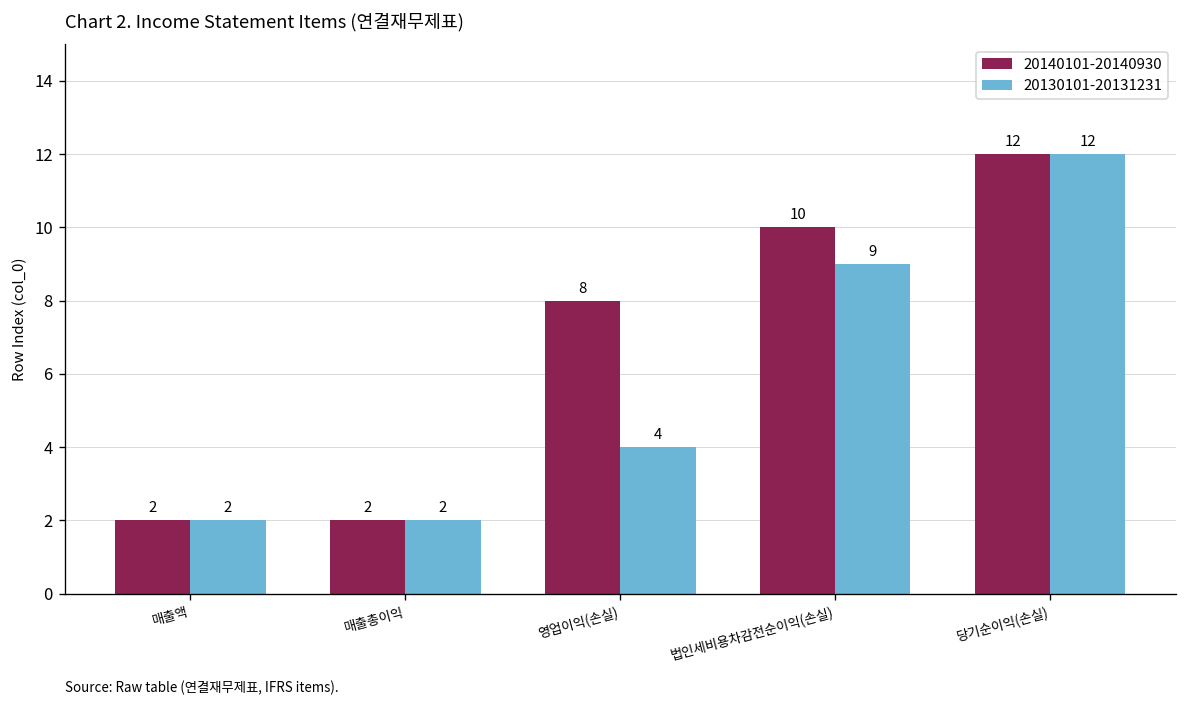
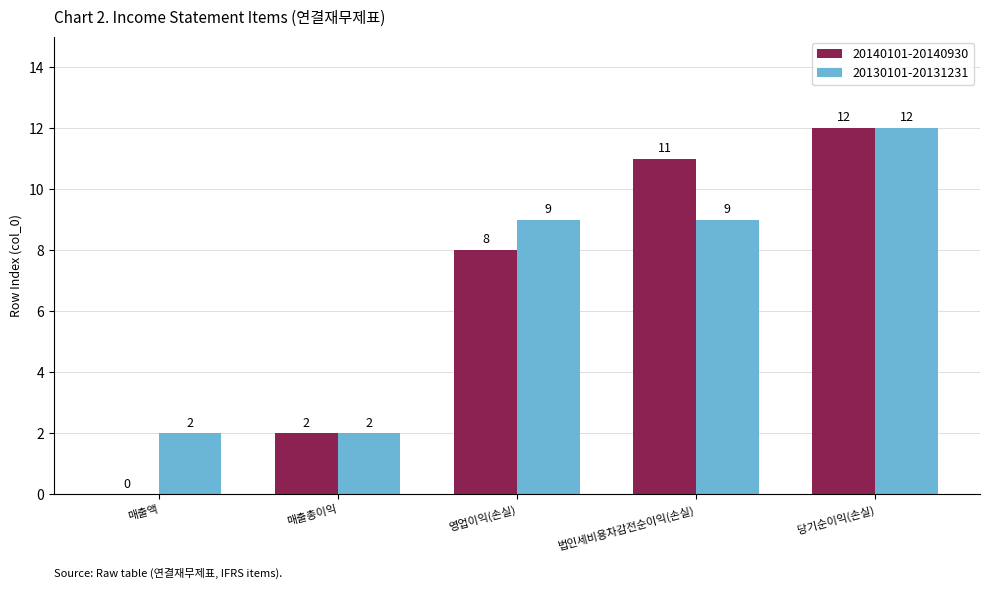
  {
    "20140101-20140930": {
-     "매출액": 2,
+     "매출액": 0,
      "매출총이익": 2,
      "영업이익(손실)": 8,
-     "법인세비용차감전순이익(손실)": 10,
+     "법인세비용차감전순이익(손실)": 11,
      "당기순이익(손실)": 12
    },
    "20130101-20131231": {
      "매출액": 2,
      "매출총이익": 2,
-     "영업이익(손실)": 4,
+     "영업이익(손실)": 9,
      "법인세비용차감전순이익(손실)": 9,
      "당기순이익(손실)": 12
    }
  }
